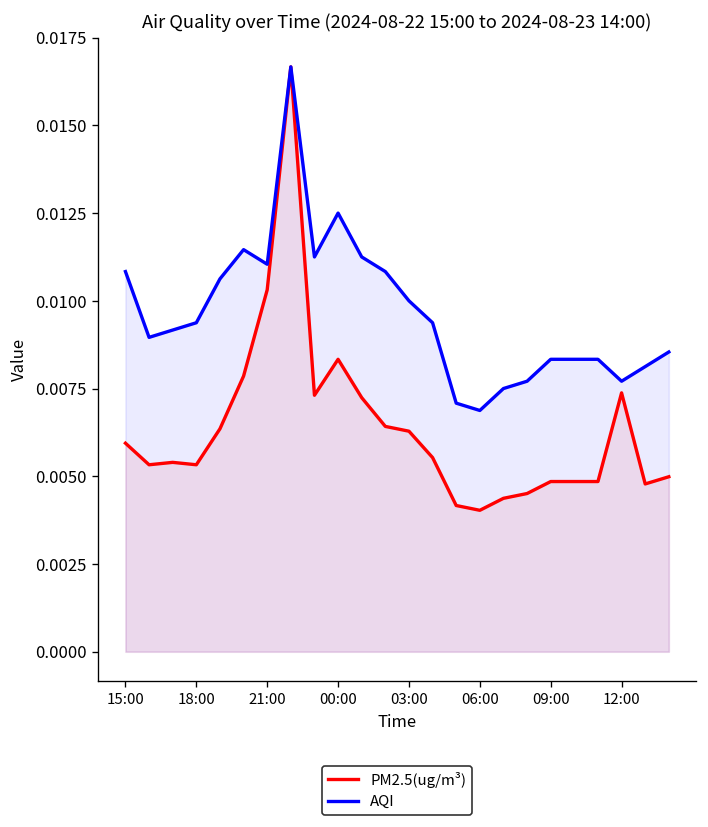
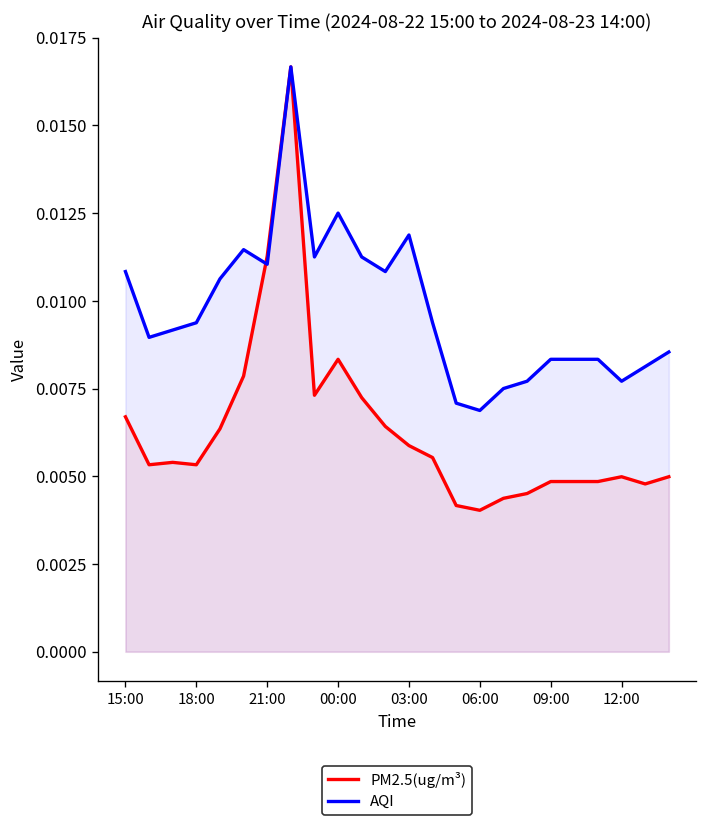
  {
    "PM2.5(ug/m³)": {
-     "15:00": 0.0059,
+     "15:00": 0.0067,
      "18:00": 0.0053,
-     "21:00": 0.0103,
+     "21:00": 0.0113,
      "00:00": 0.0083,
-     "03:00": 0.0063,
+     "03:00": 0.0059,
      "06:00": 0.0040,
      "09:00": 0.0048,
-     "12:00": 0.0074
+     "12:00": 0.0050
    },
    "AQI": {
      "15:00": 0.0108,
      "18:00": 0.0094,
      "21:00": 0.0110,
      "00:00": 0.0125,
-     "03:00": 0.0100,
+     "03:00": 0.0119,
      "06:00": 0.0069,
      "09:00": 0.0083,
      "12:00": 0.0077
    }
  }
